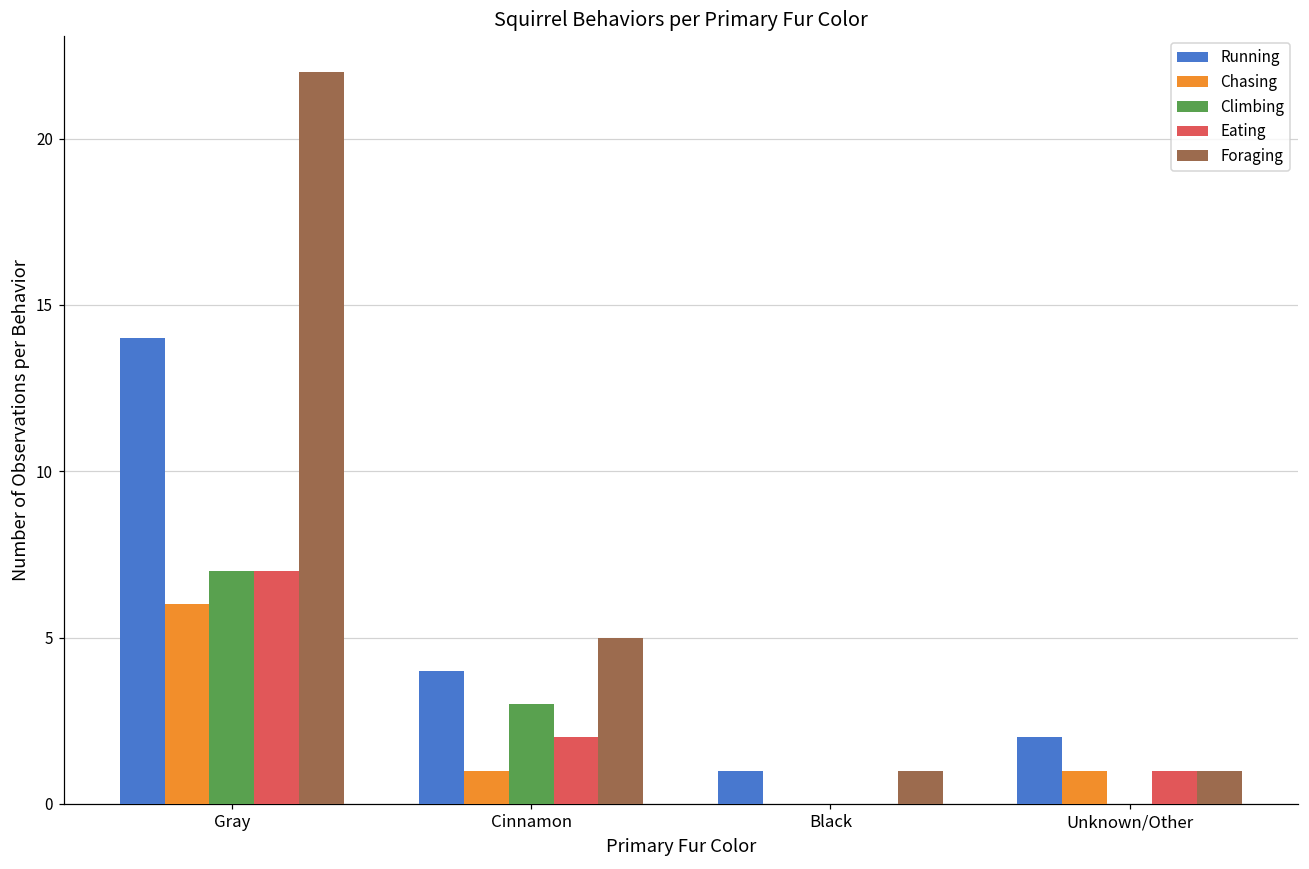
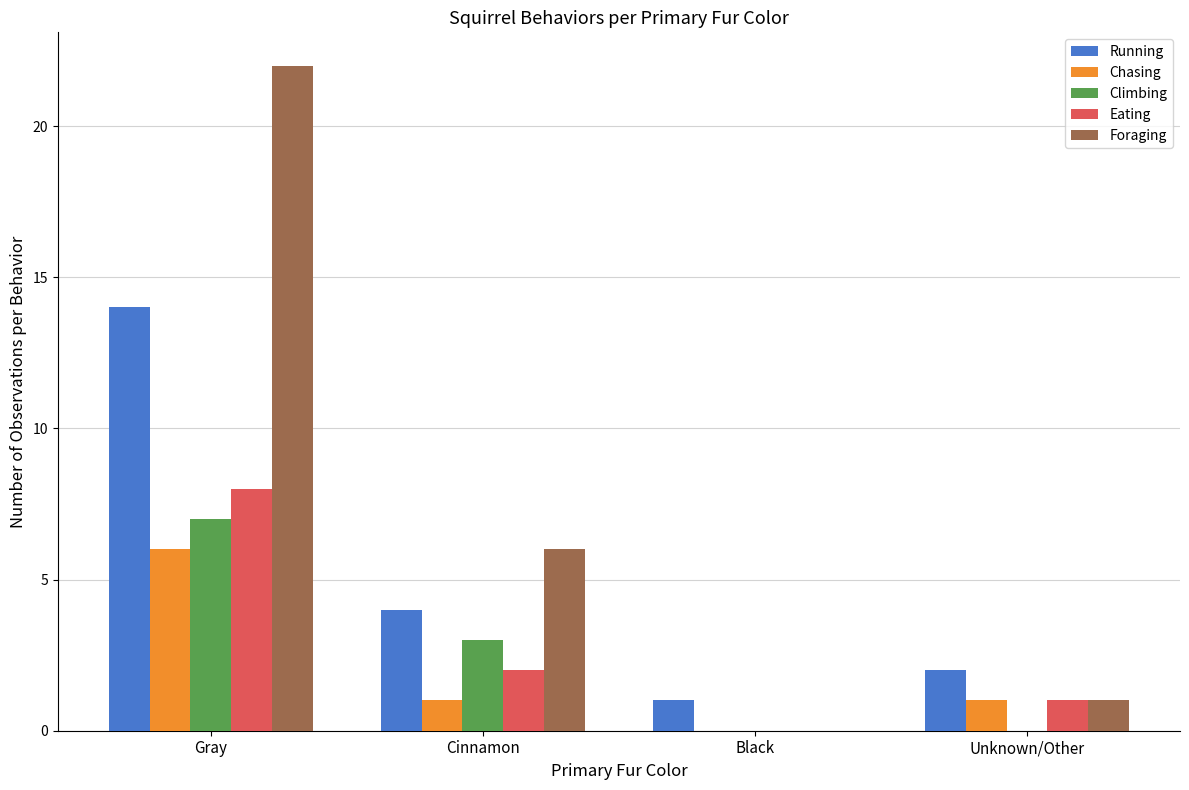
  {
    "Running": {
      "Gray": 14,
      "Cinnamon": 4,
      "Black": 1,
      "Unknown/Other": 2
    },
    "Chasing": {
      "Gray": 6,
      "Cinnamon": 1,
      "Black": 0,
      "Unknown/Other": 1
    },
    "Climbing": {
      "Gray": 7,
      "Cinnamon": 3,
      "Black": 0,
      "Unknown/Other": 0
    },
    "Eating": {
-     "Gray": 7,
+     "Gray": 8,
      "Cinnamon": 2,
      "Black": 0,
      "Unknown/Other": 1
    },
    "Foraging": {
      "Gray": 22,
-     "Cinnamon": 5,
-     "Black": 1,
+     "Cinnamon": 6,
+     "Black": 0,
      "Unknown/Other": 1
    }
  }
